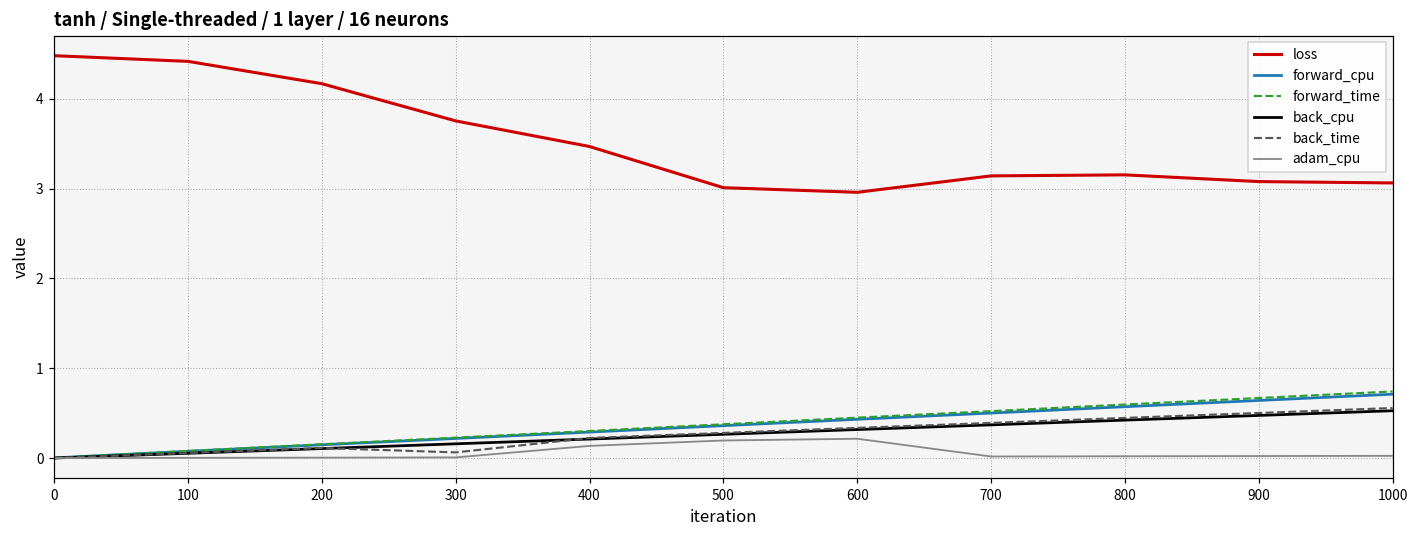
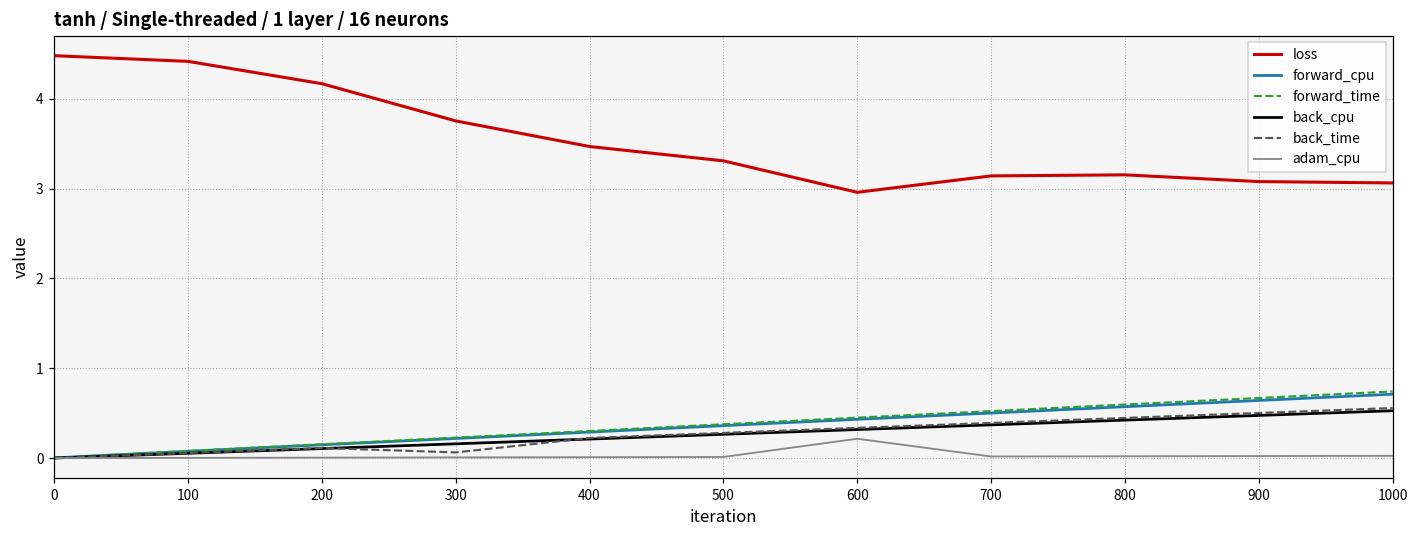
  {
    "loss": {
      "0": 4.5,
      "100": 4.4,
      "200": 4.2,
      "300": 3.8,
      "400": 3.5,
-     "500": 3.0,
+     "500": 3.3,
      "600": 3.0,
      "700": 3.1,
      "800": 3.2,
      "900": 3.1,
      "1000": 3.1
    },
    "back_cpu": {
      "300": 0.2
    },
    "back_time": {
      "300": 0.1
    },
    "adam_cpu": {
      "100": 0.0,
      "200": 0.0,
      "300": 0.0,
-     "400": 0.1,
-     "500": 0.2,
+     "400": 0.0,
+     "500": 0.0,
      "600": 0.2,
      "700": 0.0,
      "800": 0.0,
      "900": 0.0,
      "1000": 0.0
    }
  }
